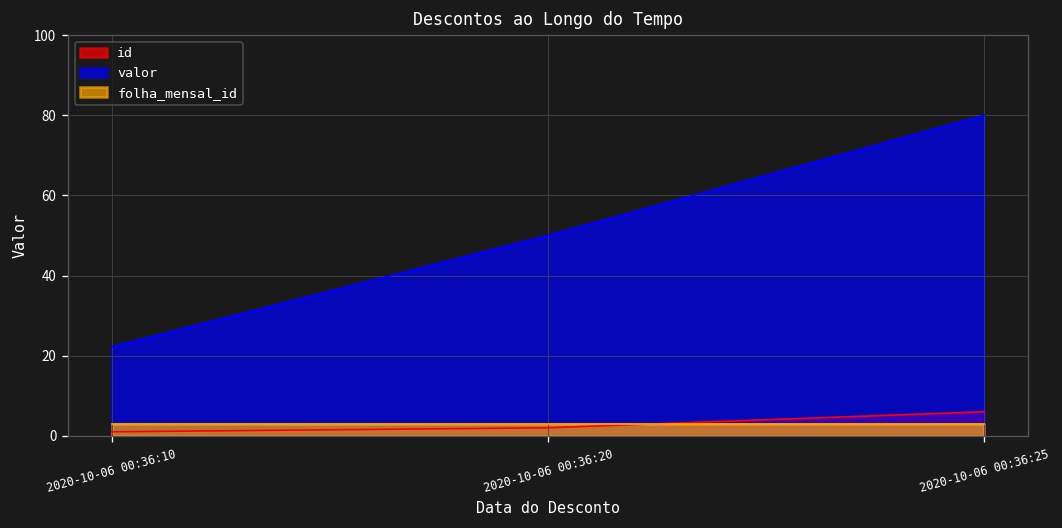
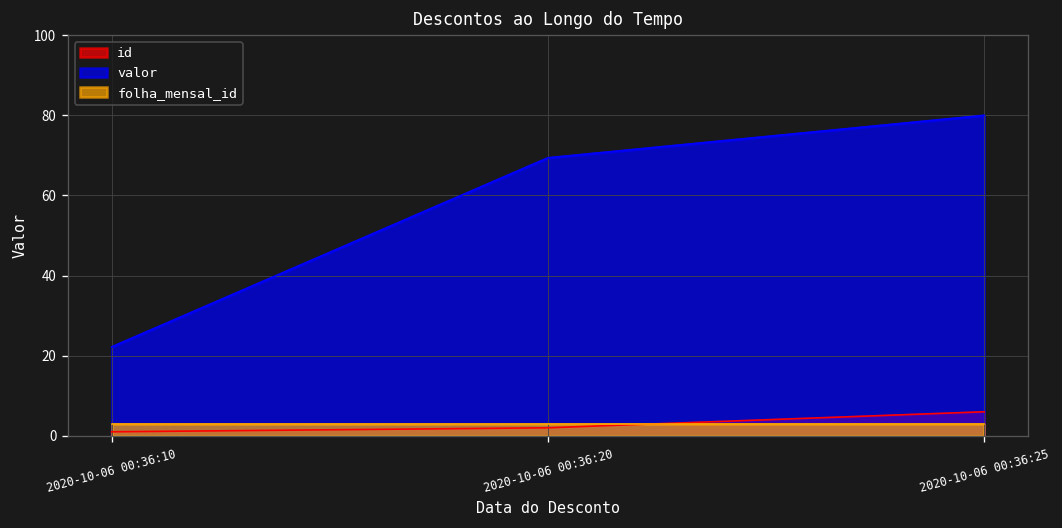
  {
    "id": {
      "2020-10-06 00:36:10": 1,
      "2020-10-06 00:36:20": 2,
      "2020-10-06 00:36:25": 6
    },
    "valor": {
      "2020-10-06 00:36:10": 22,
-     "2020-10-06 00:36:20": 50,
+     "2020-10-06 00:36:20": 69,
      "2020-10-06 00:36:25": 80
    },
    "folha_mensal_id": {
      "2020-10-06 00:36:10": 3,
      "2020-10-06 00:36:20": 3,
      "2020-10-06 00:36:25": 3
    }
  }
